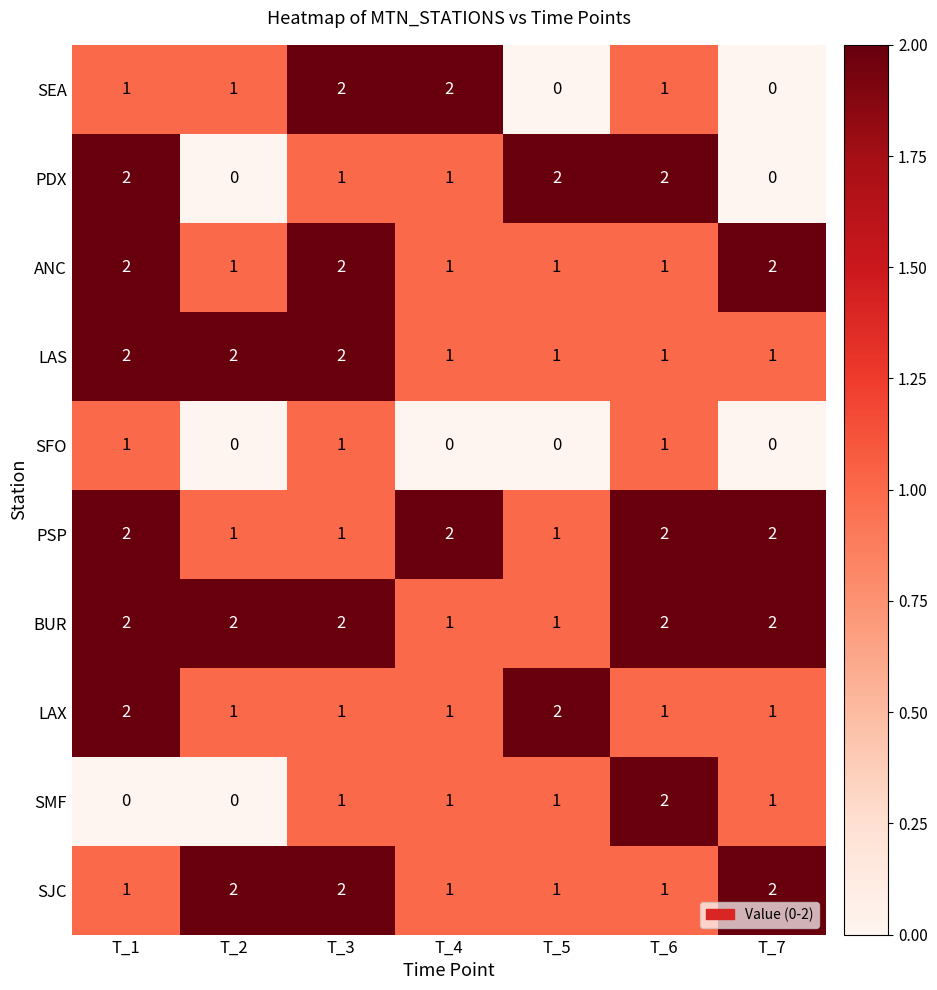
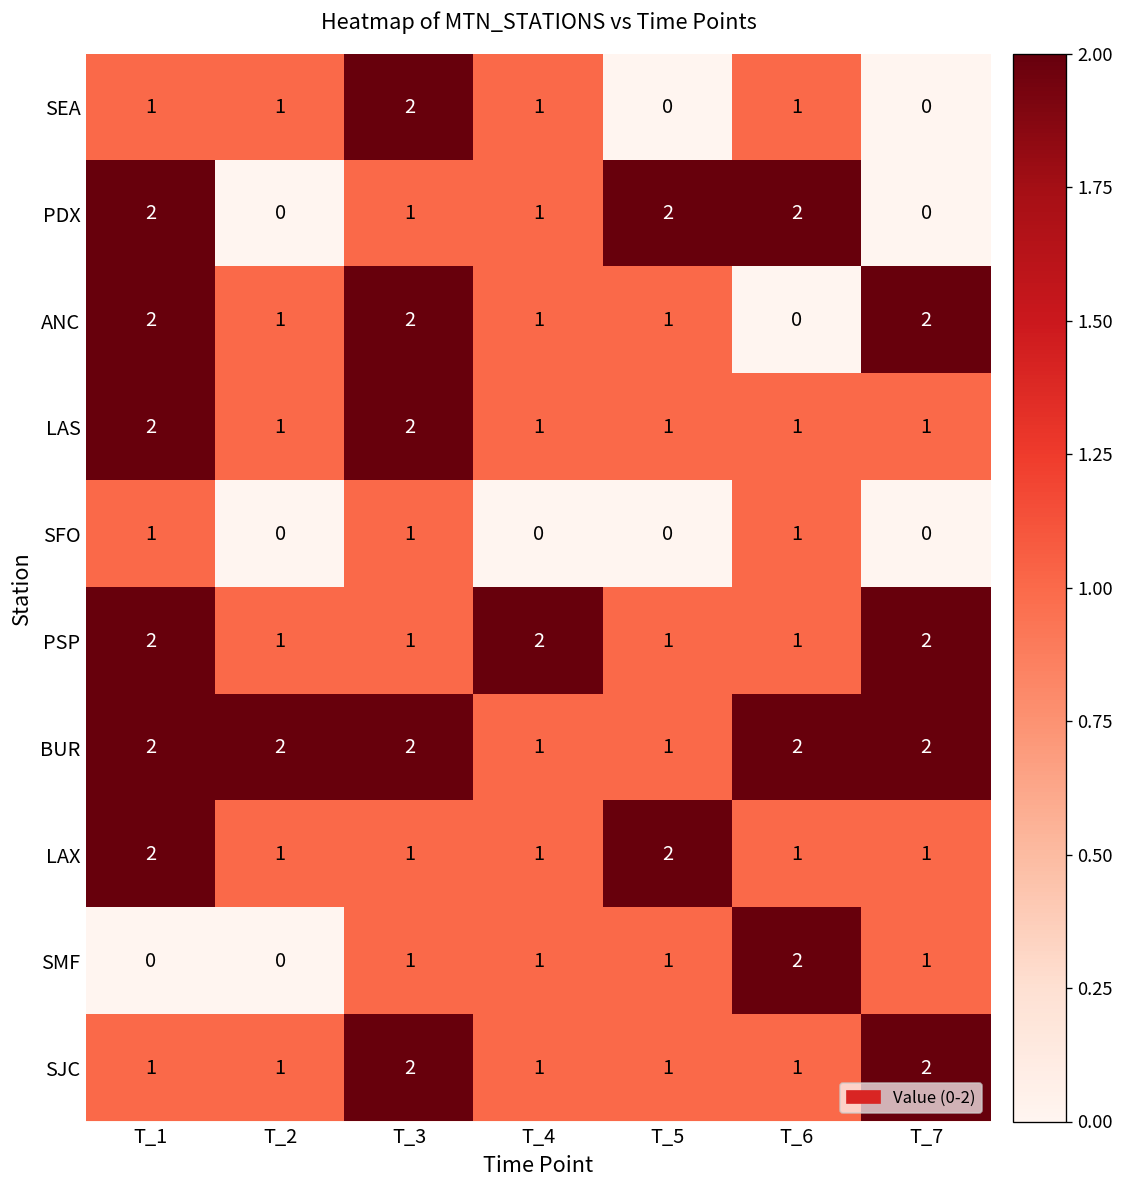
  {
    "SEA": {
      "T_1": 1,
      "T_2": 1,
      "T_3": 2,
-     "T_4": 2,
+     "T_4": 1,
      "T_5": 0,
      "T_6": 1,
      "T_7": 0
    },
    "PDX": {
      "T_1": 2,
      "T_2": 0,
      "T_3": 1,
      "T_4": 1,
      "T_5": 2,
      "T_6": 2,
      "T_7": 0
    },
    "ANC": {
      "T_1": 2,
      "T_2": 1,
      "T_3": 2,
      "T_4": 1,
      "T_5": 1,
-     "T_6": 1,
+     "T_6": 0,
      "T_7": 2
    },
    "LAS": {
      "T_1": 2,
-     "T_2": 2,
+     "T_2": 1,
      "T_3": 2,
      "T_4": 1,
      "T_5": 1,
      "T_6": 1,
      "T_7": 1
    },
    "SFO": {
      "T_1": 1,
      "T_2": 0,
      "T_3": 1,
      "T_4": 0,
      "T_5": 0,
      "T_6": 1,
      "T_7": 0
    },
    "PSP": {
      "T_1": 2,
      "T_2": 1,
      "T_3": 1,
      "T_4": 2,
      "T_5": 1,
-     "T_6": 2,
+     "T_6": 1,
      "T_7": 2
    },
    "BUR": {
      "T_1": 2,
      "T_2": 2,
      "T_3": 2,
      "T_4": 1,
      "T_5": 1,
      "T_6": 2,
      "T_7": 2
    },
    "LAX": {
      "T_1": 2,
      "T_2": 1,
      "T_3": 1,
      "T_4": 1,
      "T_5": 2,
      "T_6": 1,
      "T_7": 1
    },
    "SMF": {
      "T_1": 0,
      "T_2": 0,
      "T_3": 1,
      "T_4": 1,
      "T_5": 1,
      "T_6": 2,
      "T_7": 1
    },
    "SJC": {
      "T_1": 1,
-     "T_2": 2,
+     "T_2": 1,
      "T_3": 2,
      "T_4": 1,
      "T_5": 1,
      "T_6": 1,
      "T_7": 2
    }
  }
